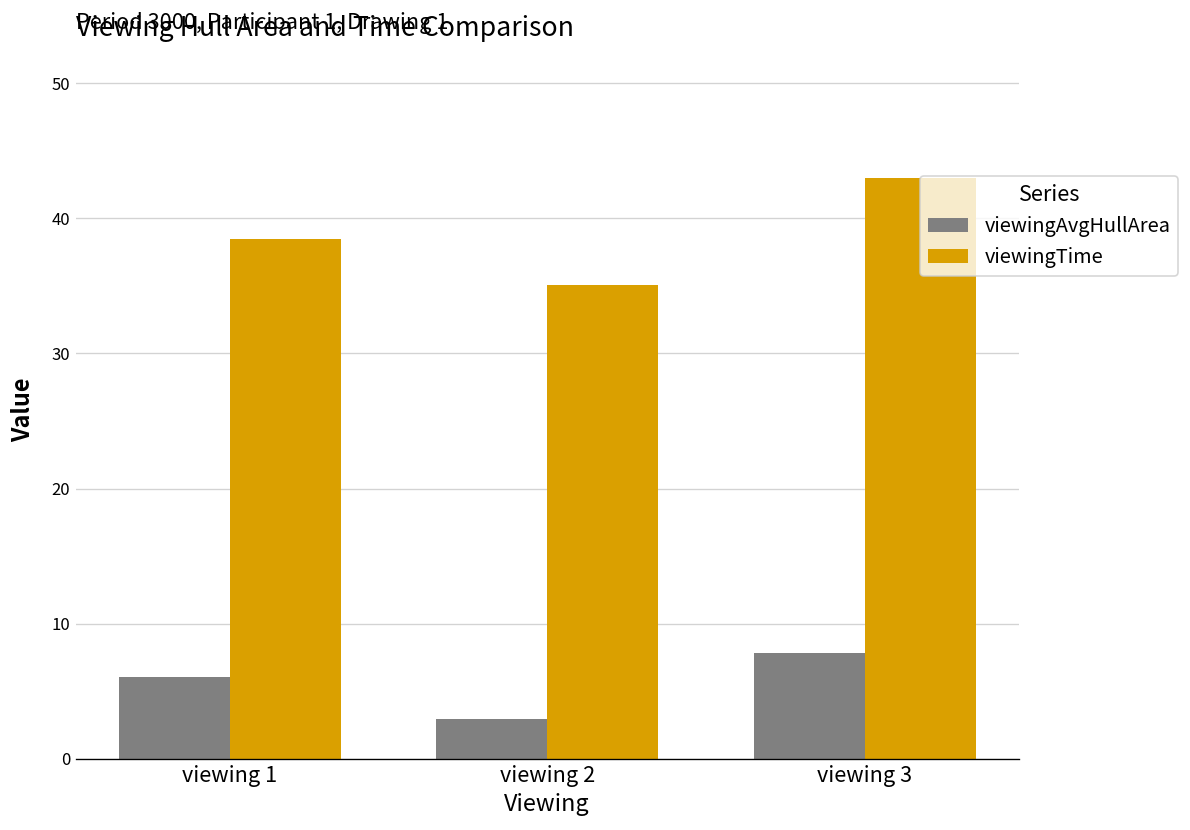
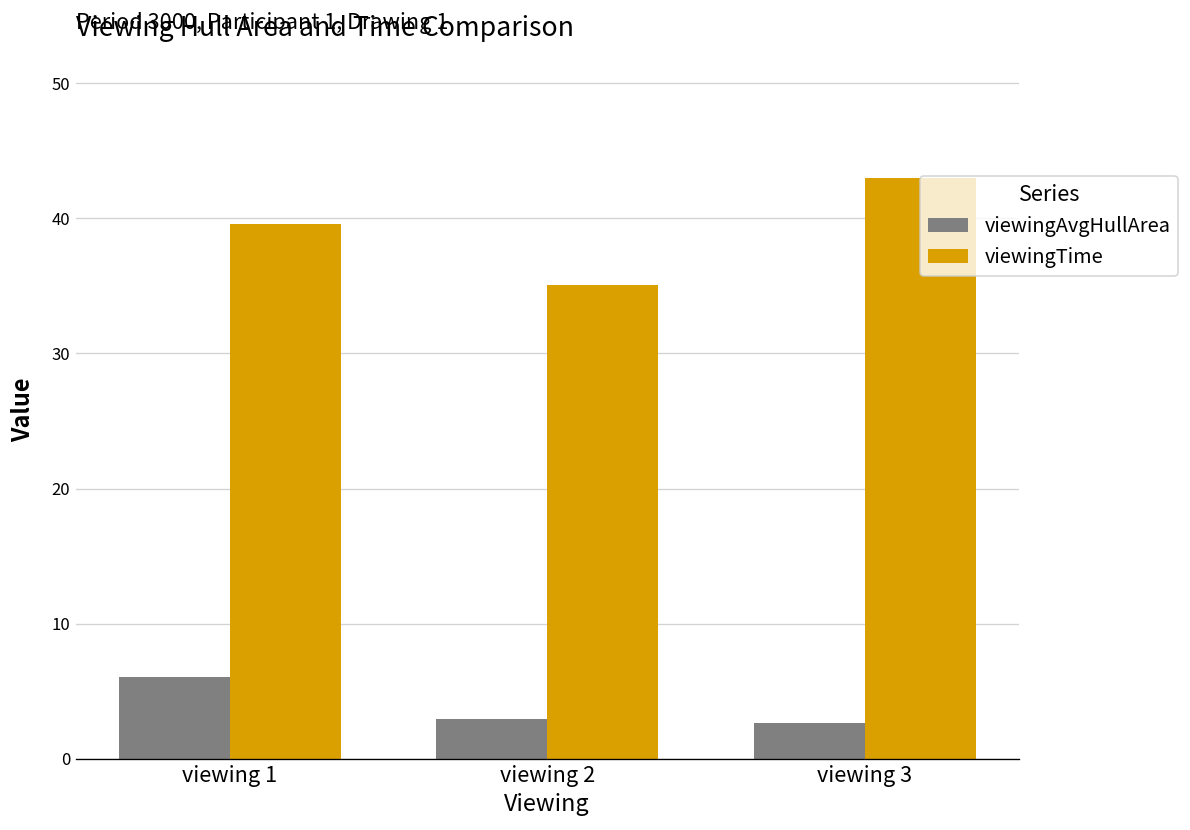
  {
    "viewingAvgHullArea": {
      "viewing 1": 6.1,
      "viewing 2": 2.9,
-     "viewing 3": 7.8
+     "viewing 3": 2.7
    },
    "viewingTime": {
-     "viewing 1": 38.5,
+     "viewing 1": 39.6,
      "viewing 2": 35.1
    }
  }
